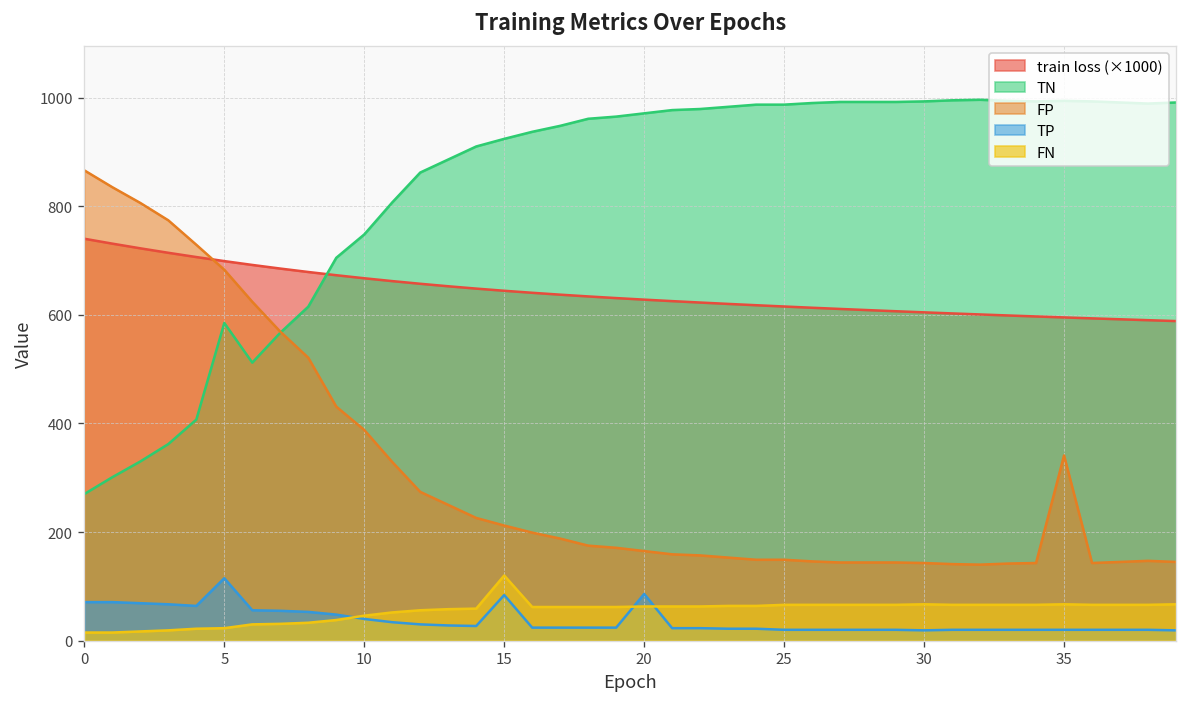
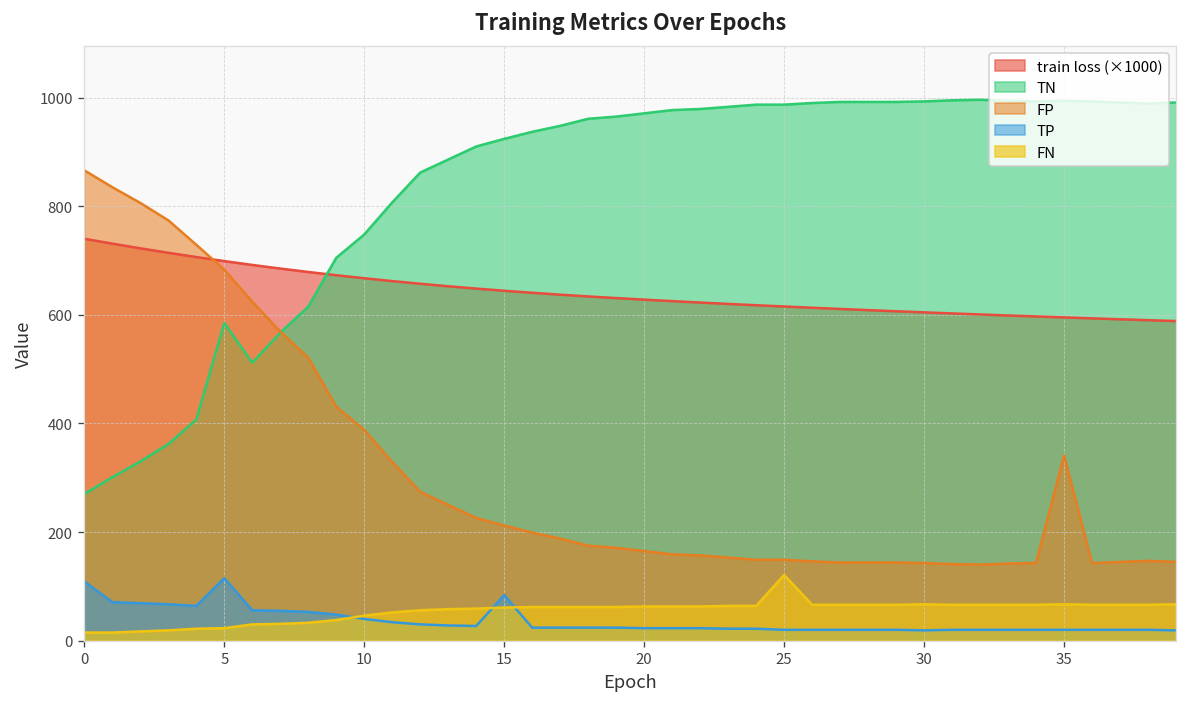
  {
    "TN": {
      "0": 270,
      "5": 590,
      "10": 750,
      "15": 920,
      "20": 970,
      "25": 990,
      "30": 990
    },
    "TP": {
-     "0": 70,
+     "0": 110,
      "5": 120,
      "10": 40,
      "15": 80,
-     "20": 90,
+     "20": 20,
      "25": 20,
      "30": 20,
      "35": 20
    },
    "FN": {
      "0": 20,
      "5": 20,
      "10": 50,
-     "15": 120,
+     "15": 60,
      "20": 60,
-     "25": 70,
+     "25": 120,
      "30": 70,
      "35": 70
    }
  }
